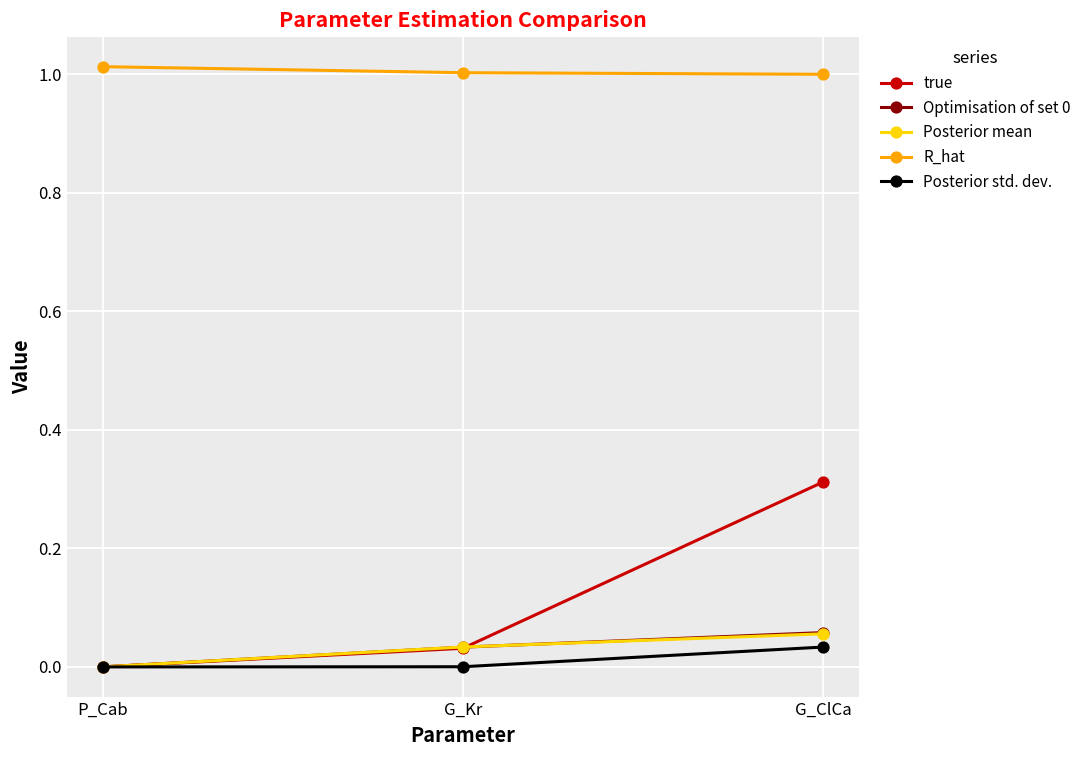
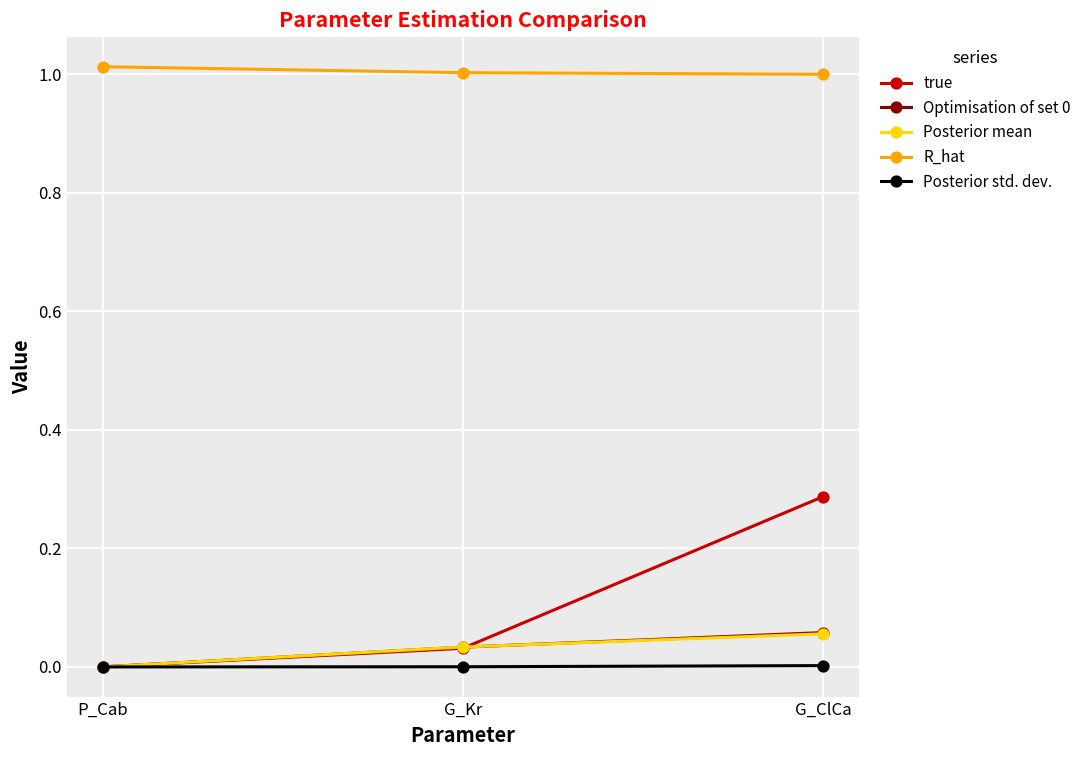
  {
    "true": {
-     "G_ClCa": 0.31
+     "G_ClCa": 0.29
    },
    "Posterior std. dev.": {
      "G_Kr": 0.00,
-     "G_ClCa": 0.03
+     "G_ClCa": 0.00
    }
  }
